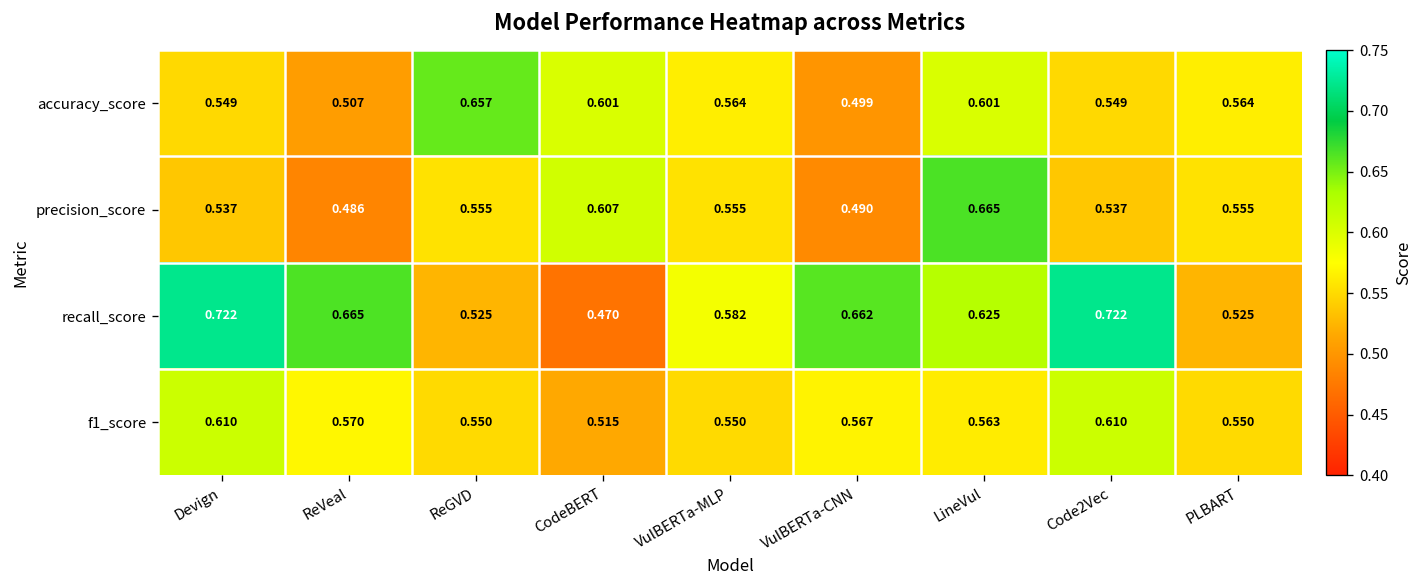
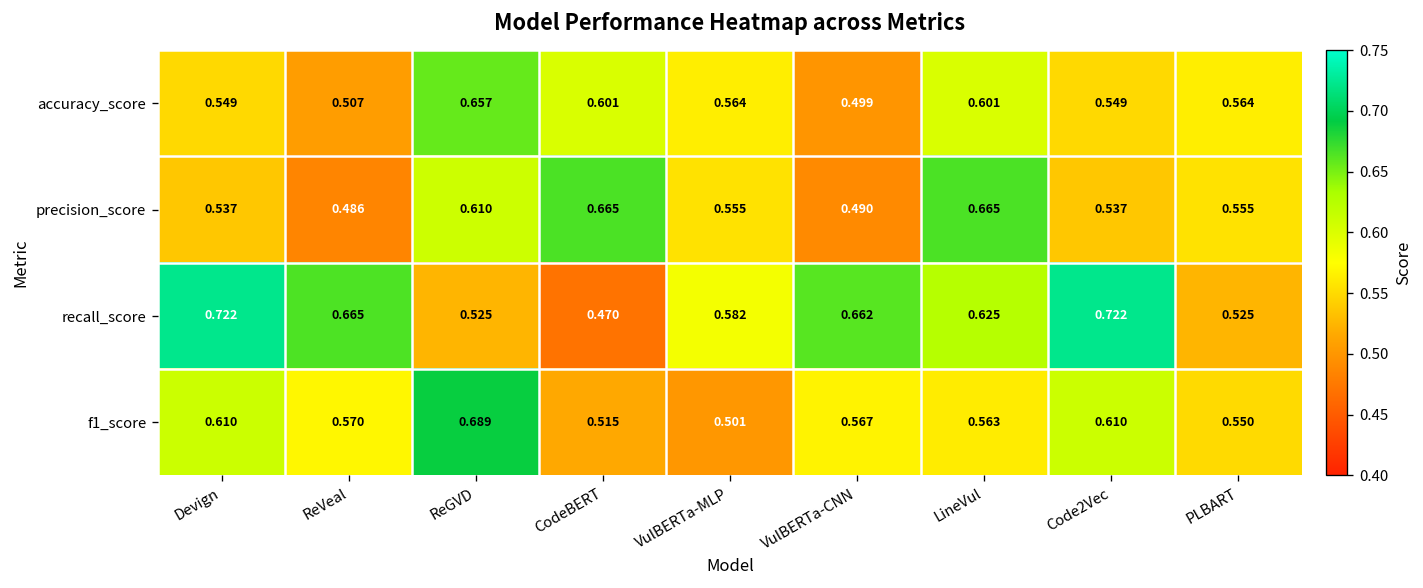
  {
    "accuracy_score": {
      "Devign": 0.549,
      "ReVeal": 0.507,
      "ReGVD": 0.657,
      "CodeBERT": 0.601,
      "VulBERTa-MLP": 0.564,
      "VulBERTa-CNN": 0.499,
      "LineVul": 0.601,
      "Code2Vec": 0.549,
      "PLBART": 0.564
    },
    "precision_score": {
      "Devign": 0.537,
      "ReVeal": 0.486,
-     "ReGVD": 0.555,
-     "CodeBERT": 0.607,
+     "ReGVD": 0.610,
+     "CodeBERT": 0.665,
      "VulBERTa-MLP": 0.555,
      "VulBERTa-CNN": 0.490,
      "LineVul": 0.665,
      "Code2Vec": 0.537,
      "PLBART": 0.555
    },
    "recall_score": {
      "Devign": 0.722,
      "ReVeal": 0.665,
      "ReGVD": 0.525,
      "CodeBERT": 0.470,
      "VulBERTa-MLP": 0.582,
      "VulBERTa-CNN": 0.662,
      "LineVul": 0.625,
      "Code2Vec": 0.722,
      "PLBART": 0.525
    },
    "f1_score": {
      "Devign": 0.610,
      "ReVeal": 0.570,
-     "ReGVD": 0.550,
+     "ReGVD": 0.689,
      "CodeBERT": 0.515,
-     "VulBERTa-MLP": 0.550,
+     "VulBERTa-MLP": 0.501,
      "VulBERTa-CNN": 0.567,
      "LineVul": 0.563,
      "Code2Vec": 0.610,
      "PLBART": 0.550
    }
  }
